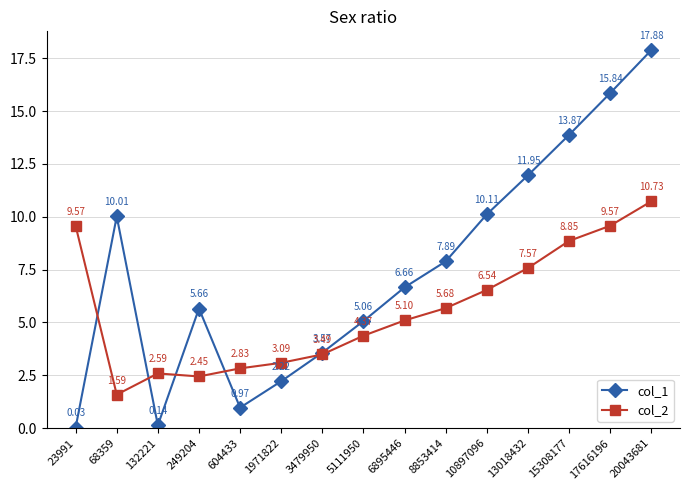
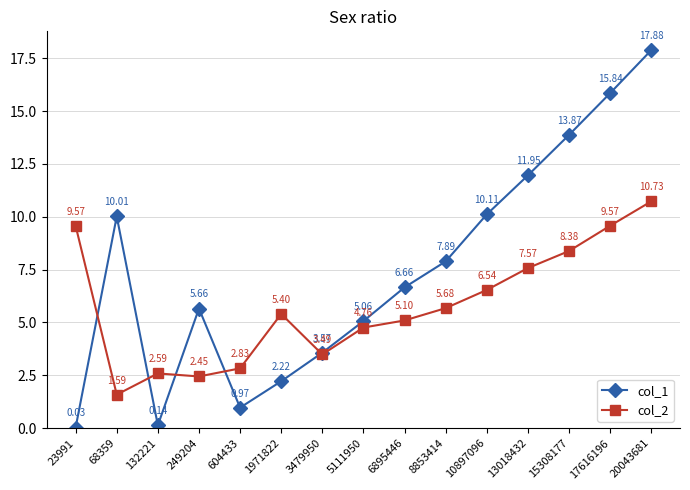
  {
    "col_1": {
      "23991": 0.03,
      "68359": 10.01,
      "132221": 0.14,
      "249204": 5.66,
      "604433": 0.97,
      "1971822": 2.22,
      "6895446": 6.66,
      "8853414": 7.89,
      "10897096": 10.11,
      "13018432": 11.95,
      "15308177": 13.87,
      "17616196": 15.84,
      "20043681": 17.88
    },
    "col_2": {
      "23991": 9.57,
      "68359": 1.59,
      "132221": 2.59,
      "249204": 2.45,
      "604433": 2.83,
-     "1971822": 3.09,
-     "5111950": 4.37,
+     "1971822": 5.40,
+     "5111950": 4.76,
      "6895446": 5.10,
      "8853414": 5.68,
      "10897096": 6.54,
      "13018432": 7.57,
-     "15308177": 8.85,
+     "15308177": 8.38,
      "17616196": 9.57,
      "20043681": 10.73
    }
  }
